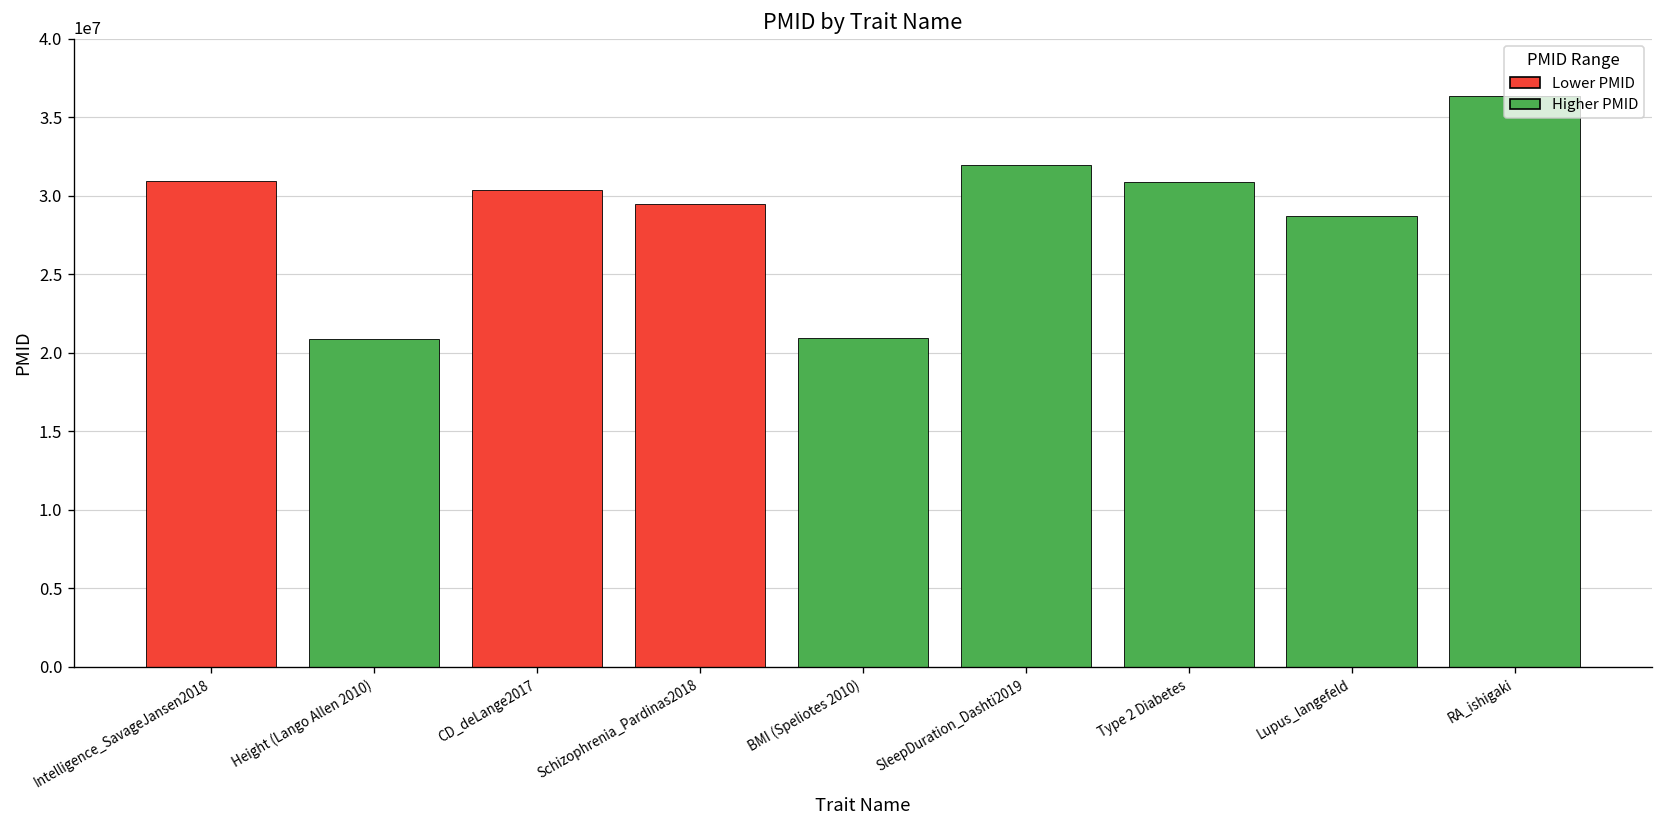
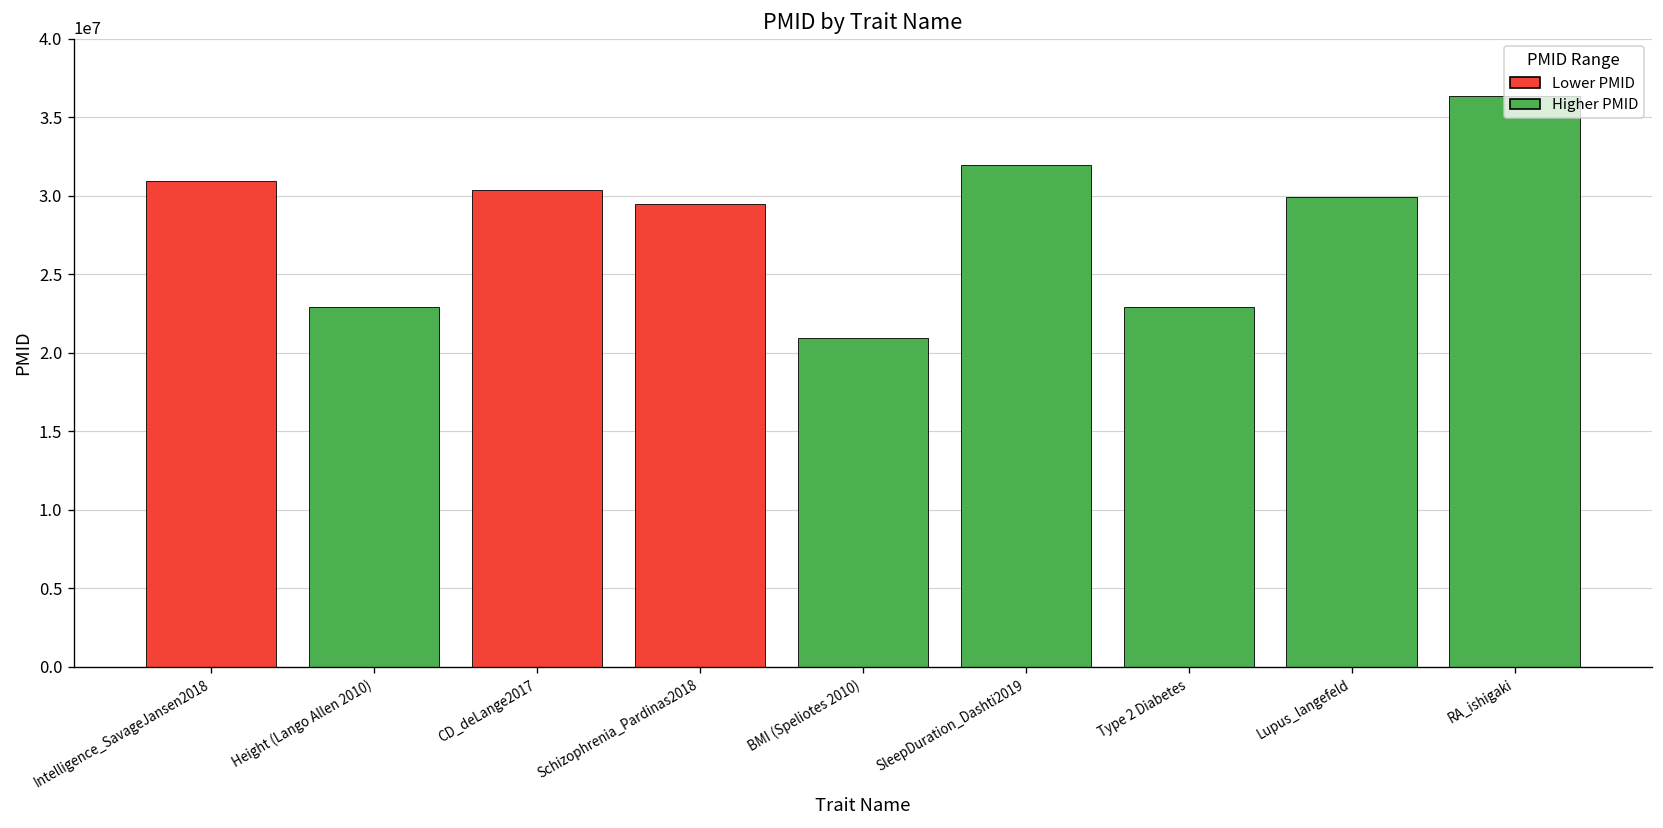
  {
    "Intelligence_SavageJansen2018": 31000000,
-   "Height (Lango Allen 2010)": 20900000,
+   "Height (Lango Allen 2010)": 22900000,
    "CD_deLange2017": 30400000,
    "Schizophrenia_Pardinas2018": 29500000,
    "BMI (Speliotes 2010)": 20900000,
    "SleepDuration_Dashti2019": 32000000,
-   "Type 2 Diabetes": 30900000,
-   "Lupus_langefeld": 28700000
+   "Type 2 Diabetes": 22900000,
+   "Lupus_langefeld": 29900000
  }
